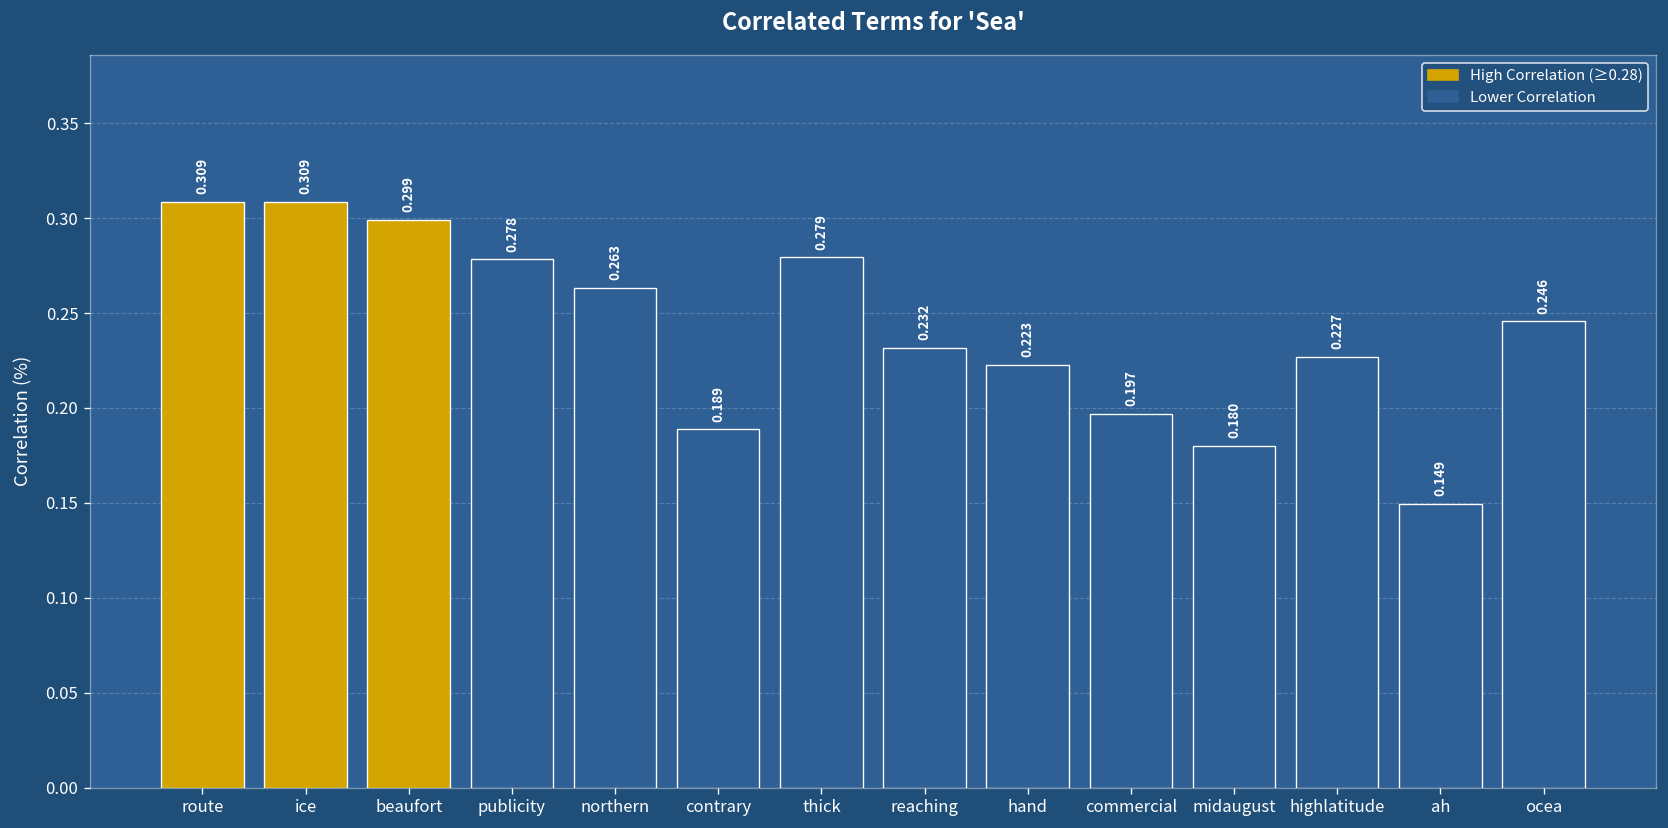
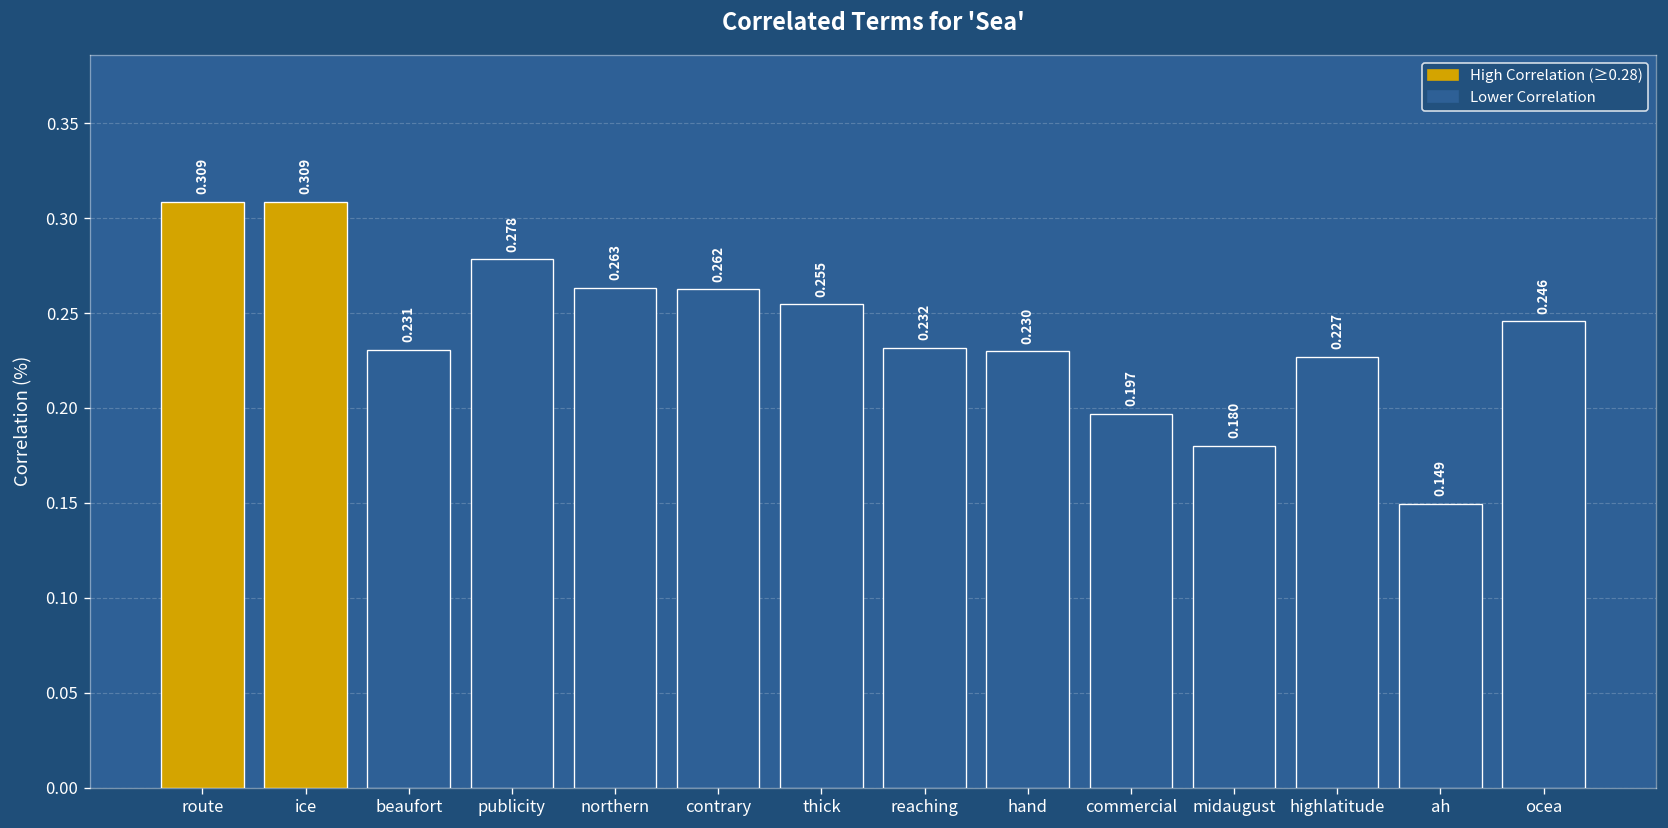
  {
    "route": 0.309,
    "ice": 0.309,
-   "beaufort": 0.299,
+   "beaufort": 0.231,
    "publicity": 0.278,
    "northern": 0.263,
-   "contrary": 0.189,
-   "thick": 0.279,
+   "contrary": 0.262,
+   "thick": 0.255,
    "reaching": 0.232,
-   "hand": 0.223,
+   "hand": 0.230,
    "commercial": 0.197,
    "midaugust": 0.180,
    "highlatitude": 0.227,
    "ah": 0.149,
    "ocea": 0.246
  }
